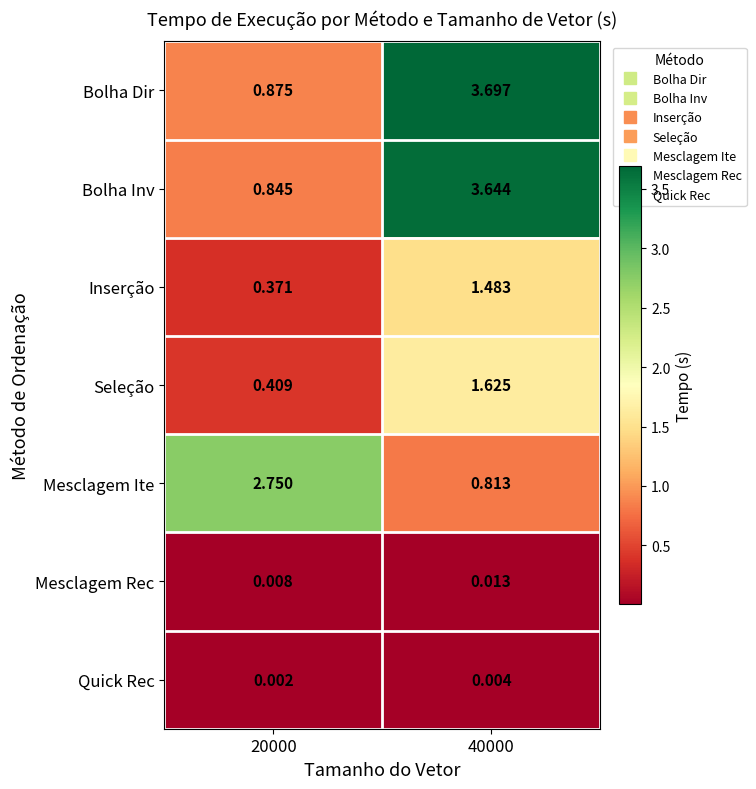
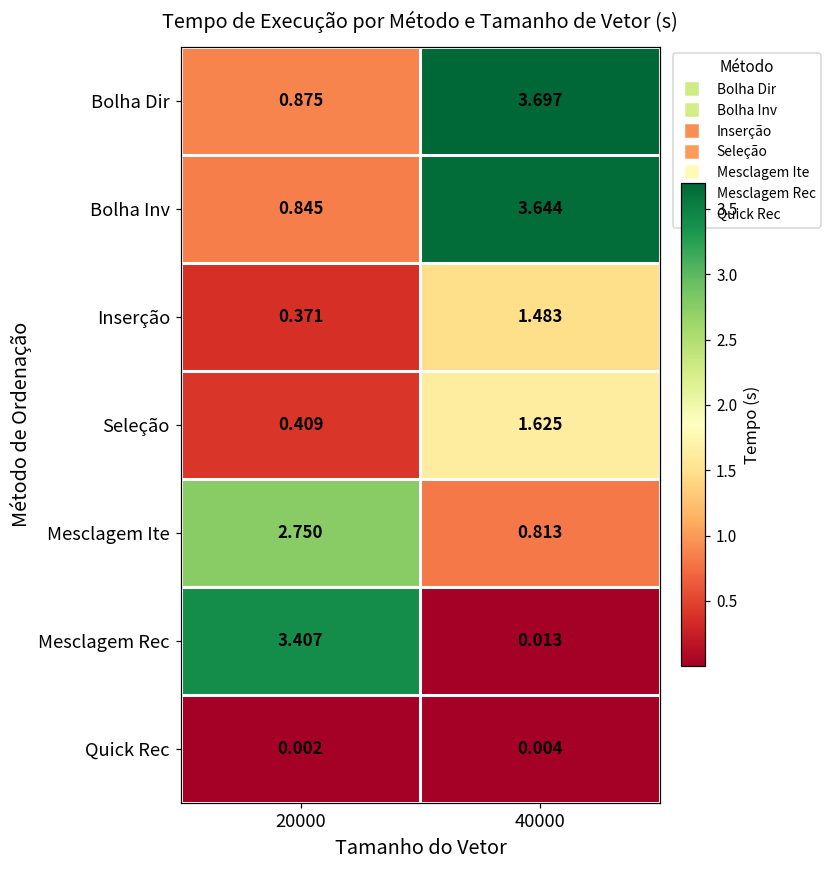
  {
    "Bolha Dir": {
      "20000": 0.875,
      "40000": 3.697
    },
    "Bolha Inv": {
      "20000": 0.845,
      "40000": 3.644
    },
    "Inserção": {
      "20000": 0.371,
      "40000": 1.483
    },
    "Seleção": {
      "20000": 0.409,
      "40000": 1.625
    },
    "Mesclagem Ite": {
      "20000": 2.750,
      "40000": 0.813
    },
    "Mesclagem Rec": {
-     "20000": 0.008,
+     "20000": 3.407,
      "40000": 0.013
    },
    "Quick Rec": {
      "20000": 0.002,
      "40000": 0.004
    }
  }
